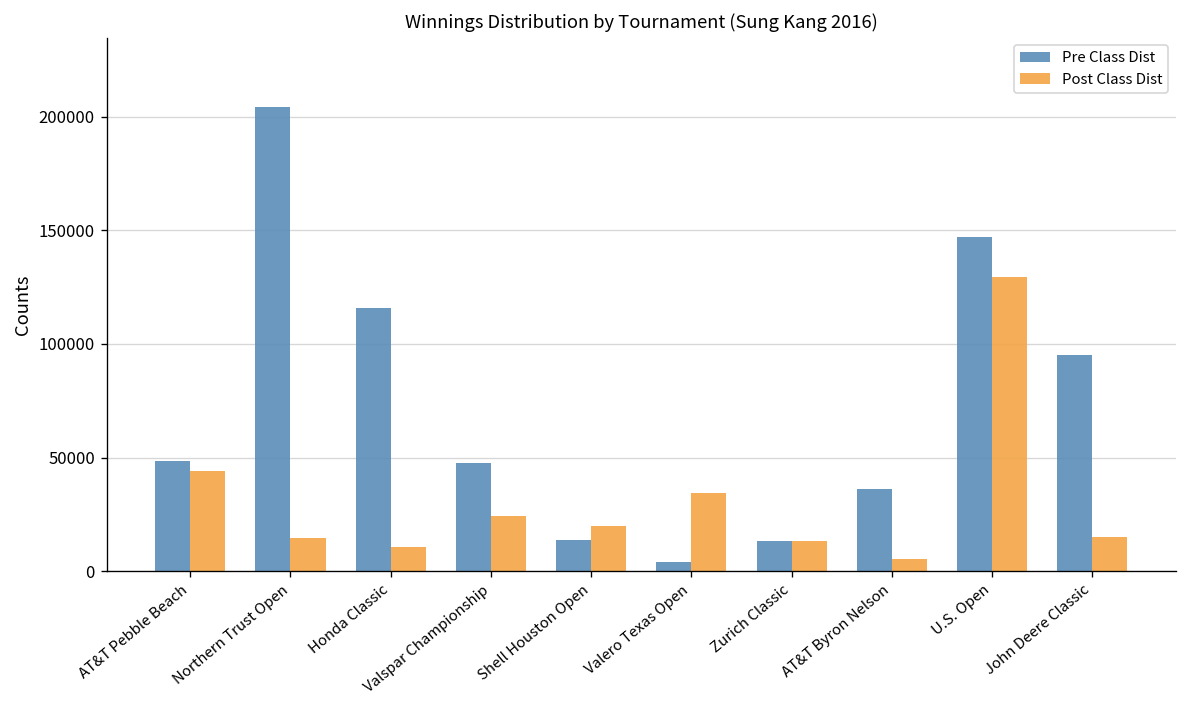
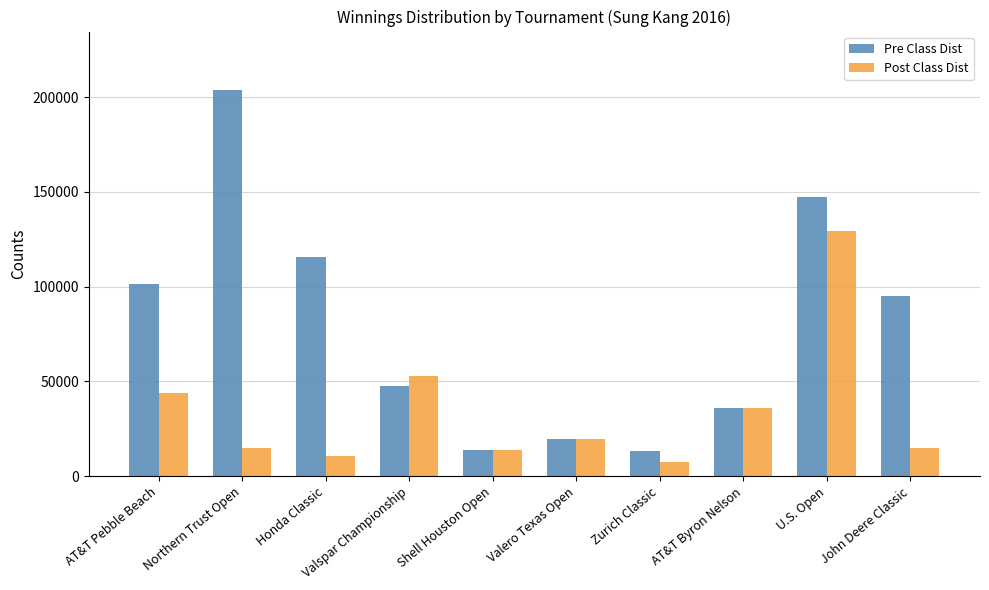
  {
    "Pre Class Dist": {
-     "AT&T Pebble Beach": 49000,
+     "AT&T Pebble Beach": 102000,
      "Northern Trust Open": 204000,
      "Honda Classic": 116000,
      "Valspar Championship": 48000,
      "Shell Houston Open": 14000,
-     "Valero Texas Open": 4000,
+     "Valero Texas Open": 19000,
      "Zurich Classic": 13000,
      "AT&T Byron Nelson": 36000,
      "U.S. Open": 147000,
      "John Deere Classic": 95000
    },
    "Post Class Dist": {
      "AT&T Pebble Beach": 44000,
      "Northern Trust Open": 15000,
      "Honda Classic": 10000,
-     "Valspar Championship": 24000,
-     "Shell Houston Open": 20000,
-     "Valero Texas Open": 35000,
-     "Zurich Classic": 13000,
-     "AT&T Byron Nelson": 5000,
+     "Valspar Championship": 53000,
+     "Shell Houston Open": 14000,
+     "Valero Texas Open": 19000,
+     "Zurich Classic": 7000,
+     "AT&T Byron Nelson": 36000,
      "U.S. Open": 129000,
      "John Deere Classic": 15000
    }
  }
